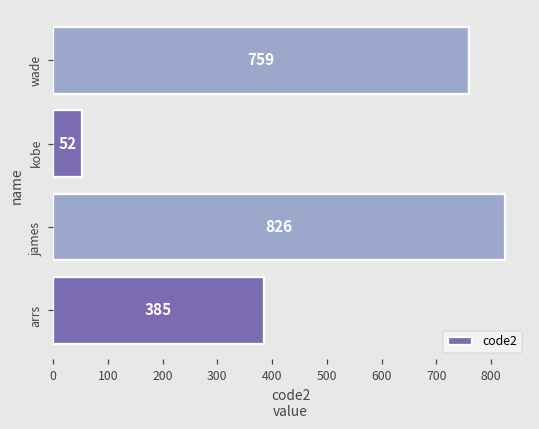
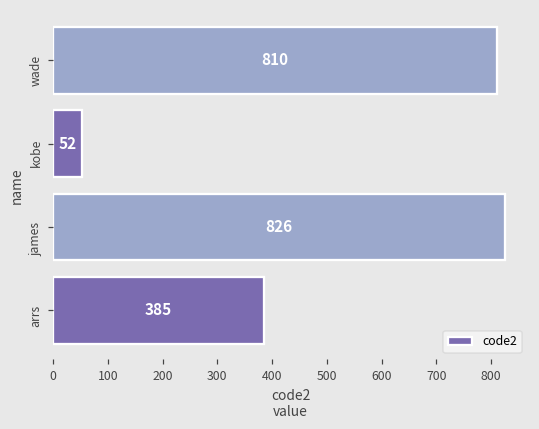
  {
-   "wade": 759,
+   "wade": 810,
    "kobe": 52,
    "james": 826,
    "arrs": 385
  }
